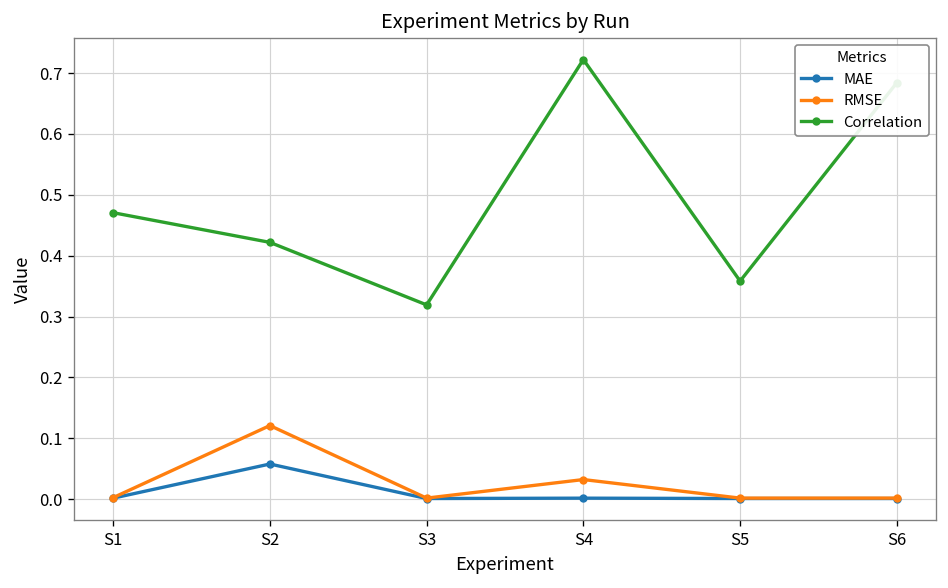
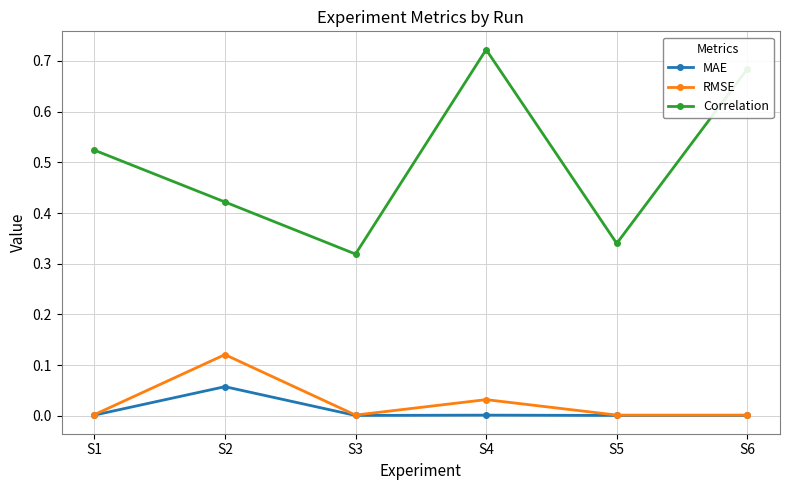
  {
    "MAE": {
      "S2": 0.06,
      "S4": 0.00
    },
    "RMSE": {
      "S2": 0.12,
      "S4": 0.03
    },
    "Correlation": {
-     "S1": 0.47,
+     "S1": 0.52,
      "S2": 0.42,
      "S3": 0.32,
      "S4": 0.72,
-     "S5": 0.36
+     "S5": 0.34
    }
  }
